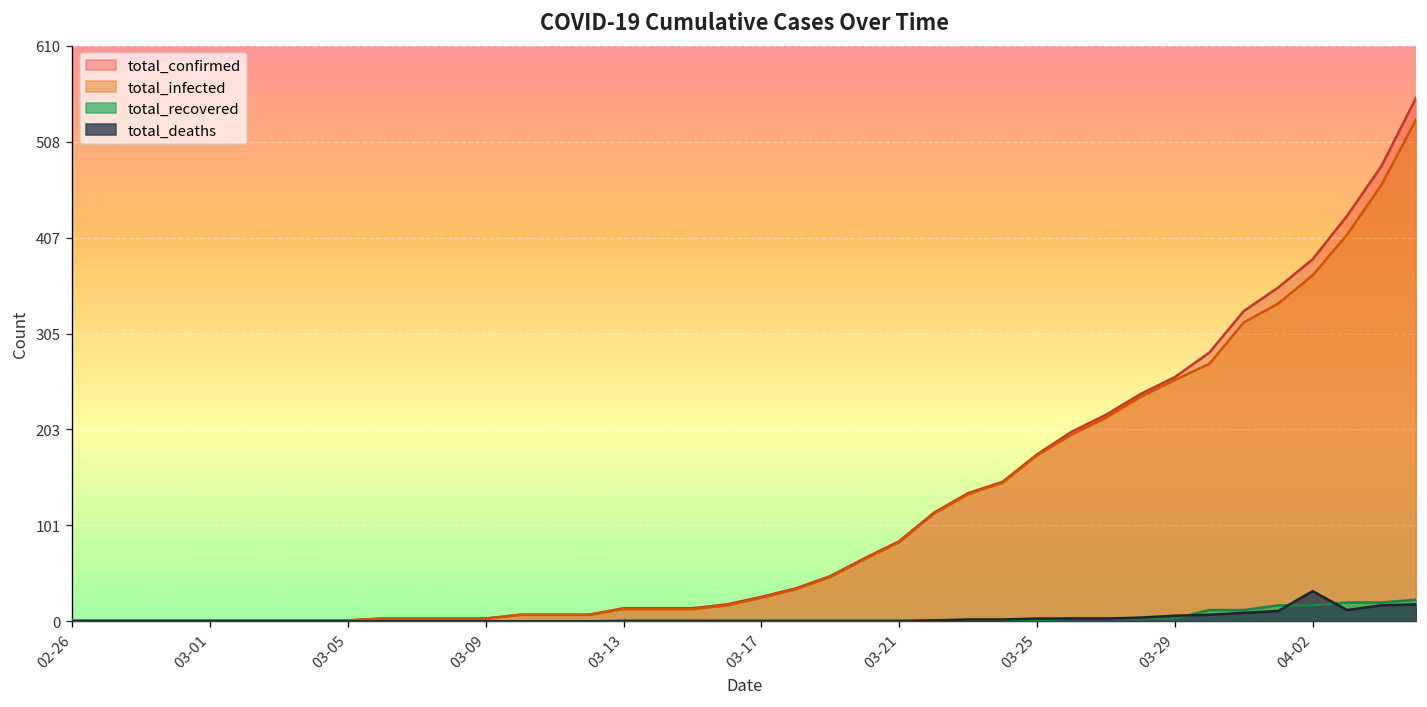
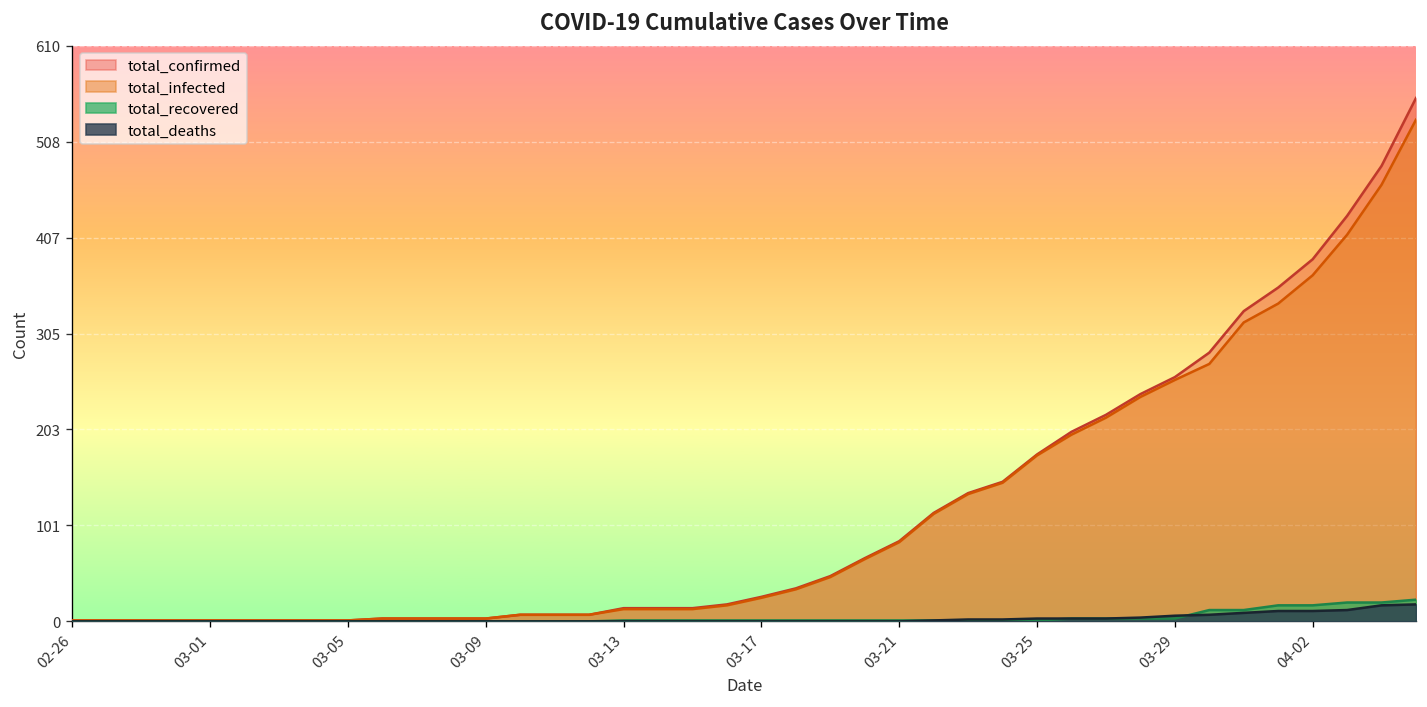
  {
    "total_recovered": {
      "04-02": 20
    },
    "total_deaths": {
-     "04-02": 30
+     "04-02": 10
    }
  }
